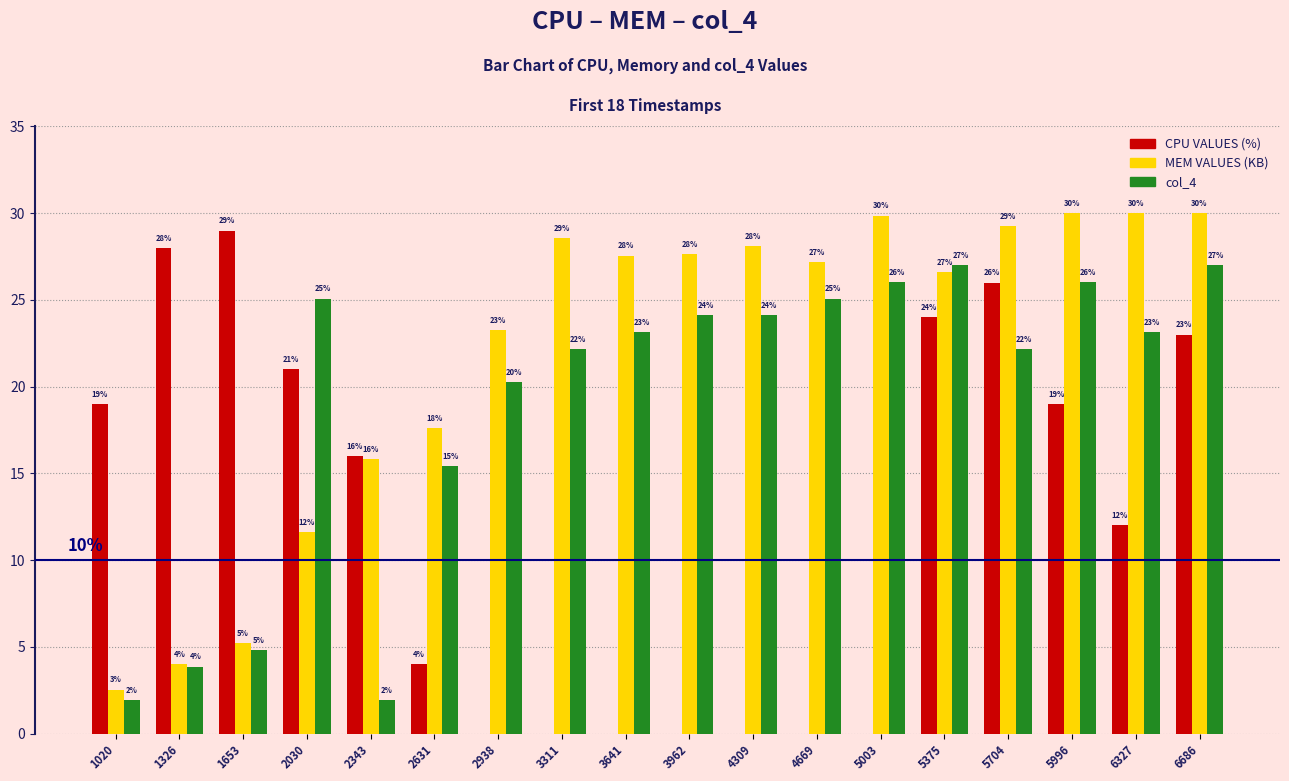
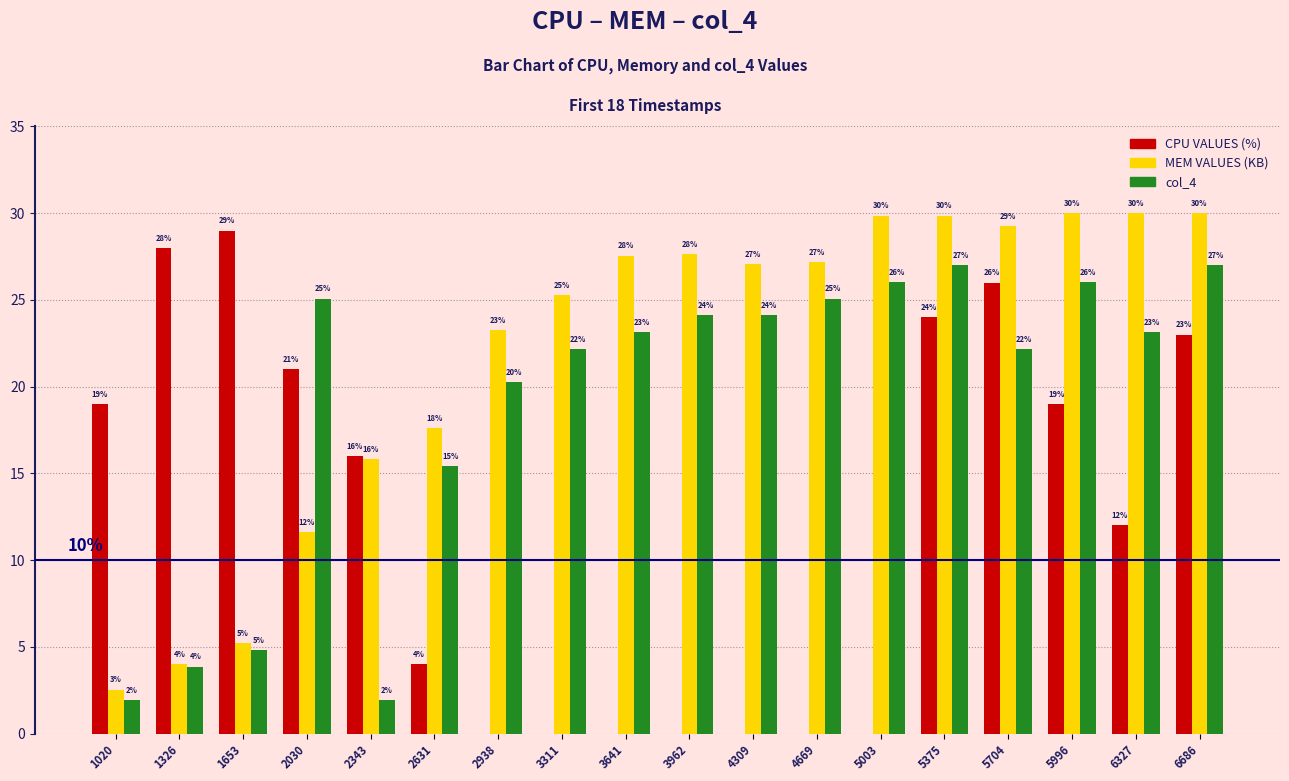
  {
    "CPU VALUES (%)": {
      "1020": "19%",
      "1326": "28%",
      "1653": "29%",
      "2030": "21%",
      "2343": "16%",
      "2631": "4%",
      "5375": "24%",
      "5704": "26%",
      "5996": "19%",
      "6327": "12%",
      "6686": "23%"
    },
    "MEM VALUES (KB)": {
      "1020": "3%",
      "1326": "4%",
      "1653": "5%",
      "2030": "12%",
      "2343": "16%",
      "2631": "18%",
      "2938": "23%",
-     "3311": "29%",
+     "3311": "25%",
      "3641": "28%",
      "3962": "28%",
-     "4309": "28%",
+     "4309": "27%",
      "4669": "27%",
      "5003": "30%",
-     "5375": "27%",
+     "5375": "30%",
      "5704": "29%",
      "5996": "30%",
      "6327": "30%",
      "6686": "30%"
    },
    "col_4": {
      "1020": "2%",
      "1326": "4%",
      "1653": "5%",
      "2030": "25%",
      "2343": "2%",
      "2631": "15%",
      "2938": "20%",
      "3311": "22%",
      "3641": "23%",
      "3962": "24%",
      "4309": "24%",
      "4669": "25%",
      "5003": "26%",
      "5375": "27%",
      "5704": "22%",
      "5996": "26%",
      "6327": "23%",
      "6686": "27%"
    }
  }
